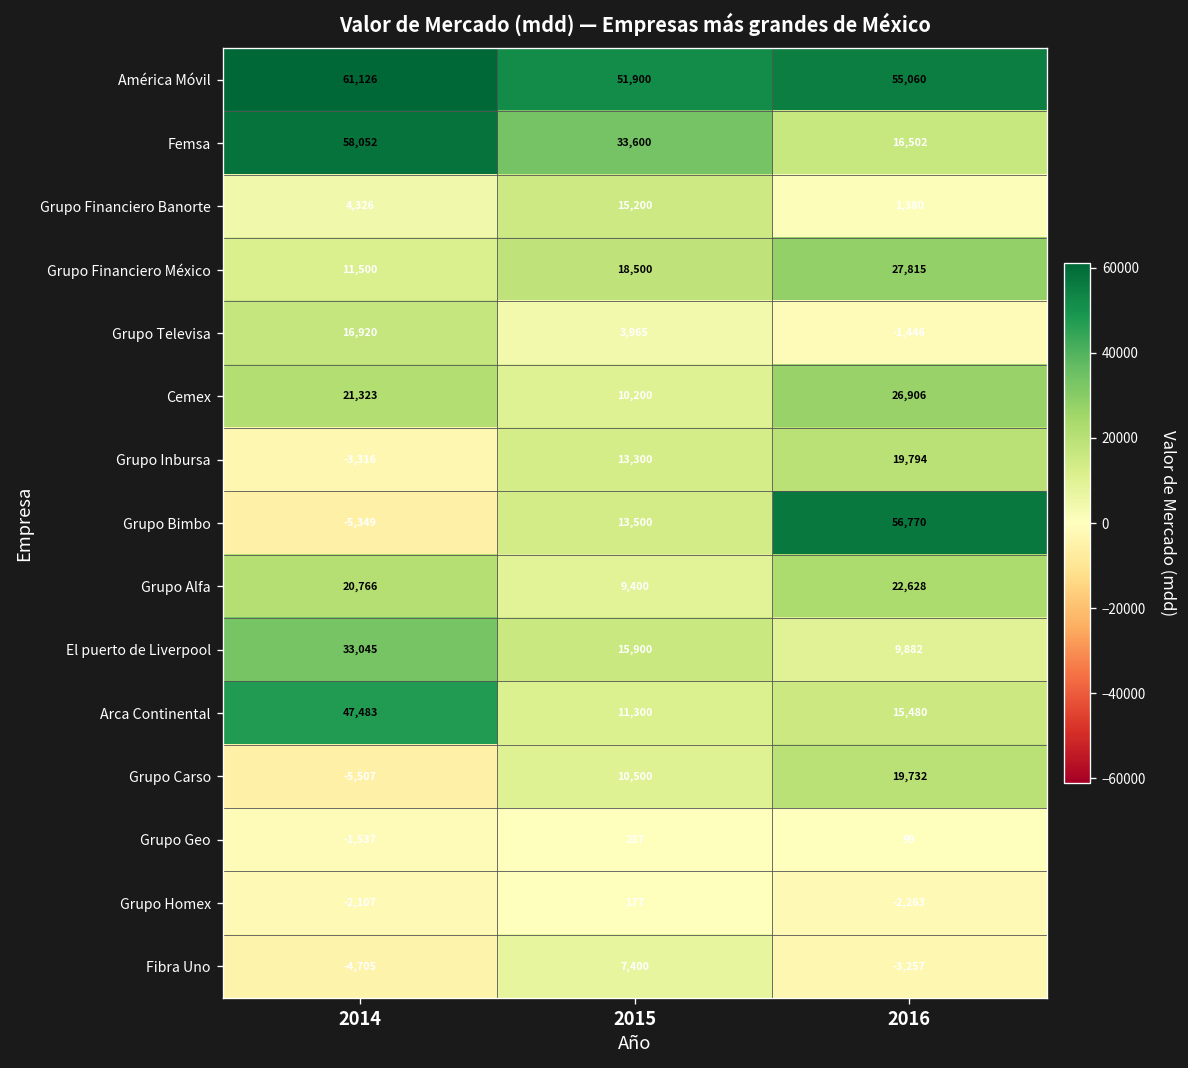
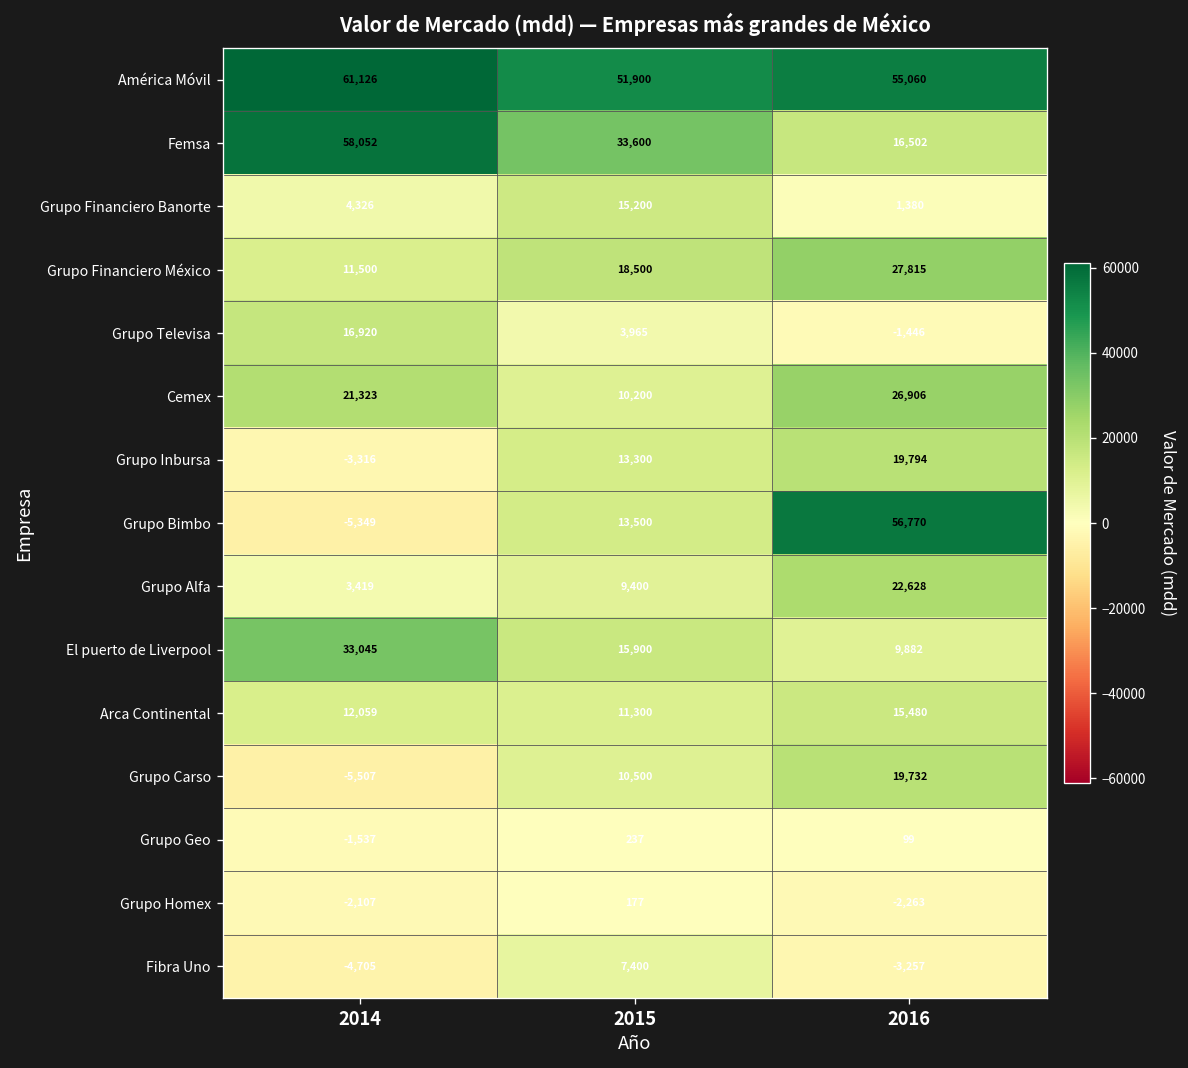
  {
    "América Móvil": {
      "2014": "61,126",
      "2015": "51,900",
      "2016": "55,060"
    },
    "Femsa": {
      "2014": "58,052",
      "2015": "33,600",
      "2016": "16,502"
    },
    "Grupo Financiero Banorte": {
      "2014": "4,326",
      "2015": "15,200",
      "2016": "1,380"
    },
    "Grupo Financiero México": {
      "2014": "11,500",
      "2015": "18,500",
      "2016": "27,815"
    },
    "Grupo Televisa": {
      "2014": "16,920",
      "2015": "3,965",
      "2016": "-1,446"
    },
    "Cemex": {
      "2014": "21,323",
      "2015": "10,200",
      "2016": "26,906"
    },
    "Grupo Inbursa": {
      "2014": "-3,316",
      "2015": "13,300",
      "2016": "19,794"
    },
    "Grupo Bimbo": {
      "2014": "-5,349",
      "2015": "13,500",
      "2016": "56,770"
    },
    "Grupo Alfa": {
-     "2014": "20,766",
+     "2014": "3,419",
      "2015": "9,400",
      "2016": "22,628"
    },
    "El puerto de Liverpool": {
      "2014": "33,045",
      "2015": "15,900",
      "2016": "9,882"
    },
    "Arca Continental": {
-     "2014": "47,483",
+     "2014": "12,059",
      "2015": "11,300",
      "2016": "15,480"
    },
    "Grupo Carso": {
      "2014": "-5,507",
      "2015": "10,500",
      "2016": "19,732"
    },
    "Grupo Geo": {
      "2014": "-1,537",
      "2015": "237",
      "2016": "99"
    },
    "Grupo Homex": {
      "2014": "-2,107",
      "2015": "177",
      "2016": "-2,263"
    },
    "Fibra Uno": {
      "2014": "-4,705",
      "2015": "7,400",
      "2016": "-3,257"
    }
  }
